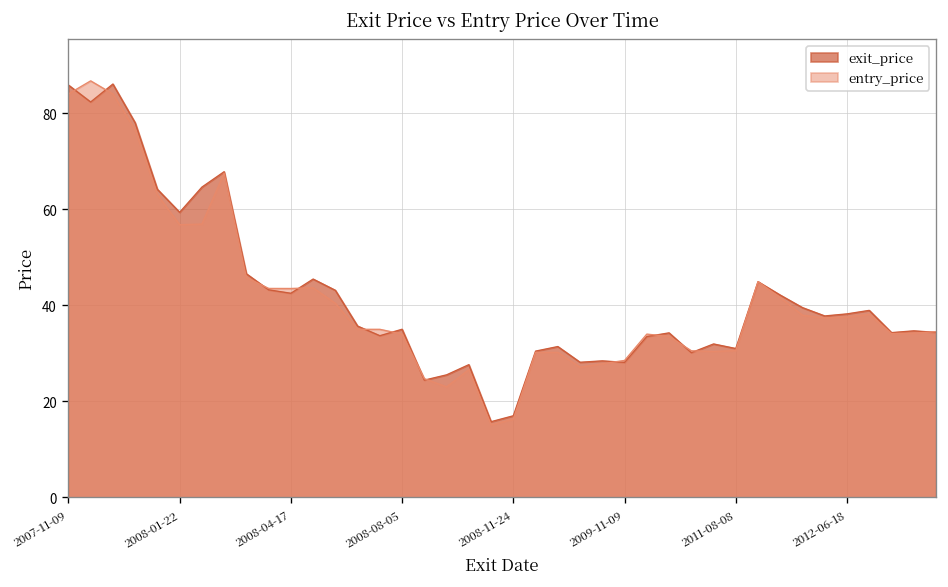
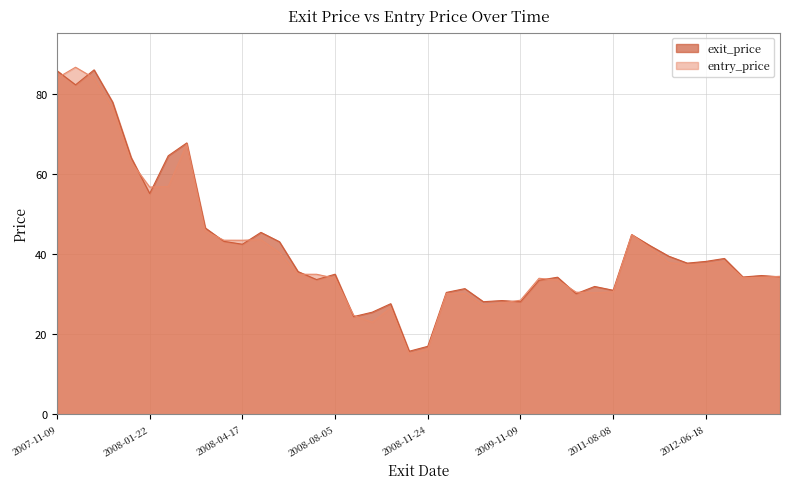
  {
    "exit_price": {
      "2007-11-09": 86,
-     "2008-01-22": 59,
+     "2008-01-22": 55,
      "2008-04-17": 43,
      "2008-08-05": 35,
      "2008-11-24": 17,
      "2012-06-18": 38
    },
    "entry_price": {
      "2007-11-09": 84,
      "2008-01-22": 57,
      "2008-04-17": 44,
      "2008-08-05": 34,
      "2008-11-24": 16,
      "2012-06-18": 38
    }
  }
